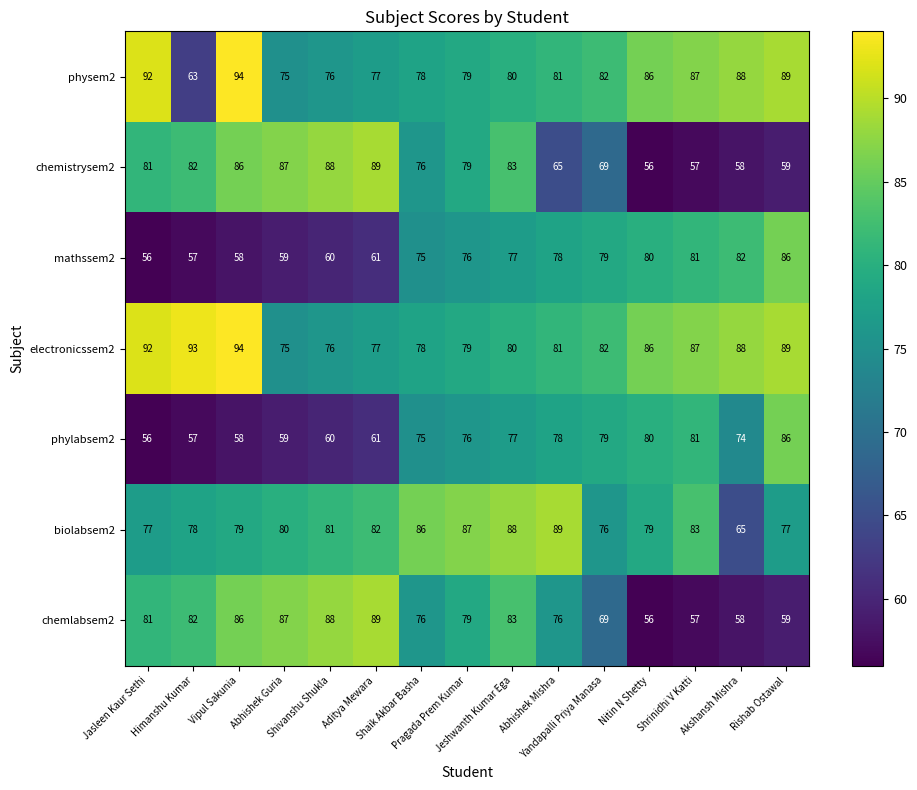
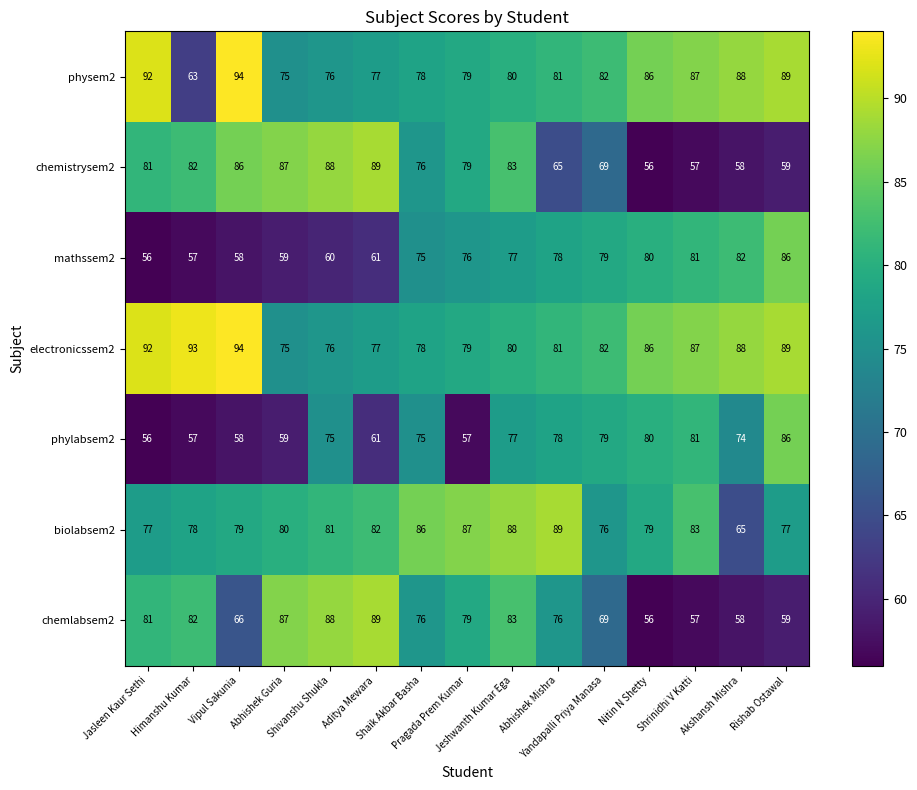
  {
    "physem2": {
      "Jasleen Kaur Sethi": 92,
      "Himanshu Kumar": 63,
      "Vipul Sakunia": 94,
      "Abhishek Guria": 75,
      "Shivanshu Shukla": 76,
      "Aditya Mewara": 77,
      "Shaik Akbar Basha": 78,
      "Pragada Prem Kumar": 79,
      "Jeshwanth Kumar Ega": 80,
      "Abhishek Mishra": 81,
      "Yandapalli Priya Manasa": 82,
      "Nitin N Shetty": 86,
      "Shrinidhi V Katti": 87,
      "Akshansh Mishra": 88,
      "Rishab Ostawal": 89
    },
    "chemistrysem2": {
      "Jasleen Kaur Sethi": 81,
      "Himanshu Kumar": 82,
      "Vipul Sakunia": 86,
      "Abhishek Guria": 87,
      "Shivanshu Shukla": 88,
      "Aditya Mewara": 89,
      "Shaik Akbar Basha": 76,
      "Pragada Prem Kumar": 79,
      "Jeshwanth Kumar Ega": 83,
      "Abhishek Mishra": 65,
      "Yandapalli Priya Manasa": 69,
      "Nitin N Shetty": 56,
      "Shrinidhi V Katti": 57,
      "Akshansh Mishra": 58,
      "Rishab Ostawal": 59
    },
    "mathssem2": {
      "Jasleen Kaur Sethi": 56,
      "Himanshu Kumar": 57,
      "Vipul Sakunia": 58,
      "Abhishek Guria": 59,
      "Shivanshu Shukla": 60,
      "Aditya Mewara": 61,
      "Shaik Akbar Basha": 75,
      "Pragada Prem Kumar": 76,
      "Jeshwanth Kumar Ega": 77,
      "Abhishek Mishra": 78,
      "Yandapalli Priya Manasa": 79,
      "Nitin N Shetty": 80,
      "Shrinidhi V Katti": 81,
      "Akshansh Mishra": 82,
      "Rishab Ostawal": 86
    },
    "electronicssem2": {
      "Jasleen Kaur Sethi": 92,
      "Himanshu Kumar": 93,
      "Vipul Sakunia": 94,
      "Abhishek Guria": 75,
      "Shivanshu Shukla": 76,
      "Aditya Mewara": 77,
      "Shaik Akbar Basha": 78,
      "Pragada Prem Kumar": 79,
      "Jeshwanth Kumar Ega": 80,
      "Abhishek Mishra": 81,
      "Yandapalli Priya Manasa": 82,
      "Nitin N Shetty": 86,
      "Shrinidhi V Katti": 87,
      "Akshansh Mishra": 88,
      "Rishab Ostawal": 89
    },
    "phylabsem2": {
      "Jasleen Kaur Sethi": 56,
      "Himanshu Kumar": 57,
      "Vipul Sakunia": 58,
      "Abhishek Guria": 59,
-     "Shivanshu Shukla": 60,
+     "Shivanshu Shukla": 75,
      "Aditya Mewara": 61,
      "Shaik Akbar Basha": 75,
-     "Pragada Prem Kumar": 76,
+     "Pragada Prem Kumar": 57,
      "Jeshwanth Kumar Ega": 77,
      "Abhishek Mishra": 78,
      "Yandapalli Priya Manasa": 79,
      "Nitin N Shetty": 80,
      "Shrinidhi V Katti": 81,
      "Akshansh Mishra": 74,
      "Rishab Ostawal": 86
    },
    "biolabsem2": {
      "Jasleen Kaur Sethi": 77,
      "Himanshu Kumar": 78,
      "Vipul Sakunia": 79,
      "Abhishek Guria": 80,
      "Shivanshu Shukla": 81,
      "Aditya Mewara": 82,
      "Shaik Akbar Basha": 86,
      "Pragada Prem Kumar": 87,
      "Jeshwanth Kumar Ega": 88,
      "Abhishek Mishra": 89,
      "Yandapalli Priya Manasa": 76,
      "Nitin N Shetty": 79,
      "Shrinidhi V Katti": 83,
      "Akshansh Mishra": 65,
      "Rishab Ostawal": 77
    },
    "chemlabsem2": {
      "Jasleen Kaur Sethi": 81,
      "Himanshu Kumar": 82,
-     "Vipul Sakunia": 86,
+     "Vipul Sakunia": 66,
      "Abhishek Guria": 87,
      "Shivanshu Shukla": 88,
      "Aditya Mewara": 89,
      "Shaik Akbar Basha": 76,
      "Pragada Prem Kumar": 79,
      "Jeshwanth Kumar Ega": 83,
      "Abhishek Mishra": 76,
      "Yandapalli Priya Manasa": 69,
      "Nitin N Shetty": 56,
      "Shrinidhi V Katti": 57,
      "Akshansh Mishra": 58,
      "Rishab Ostawal": 59
    }
  }
